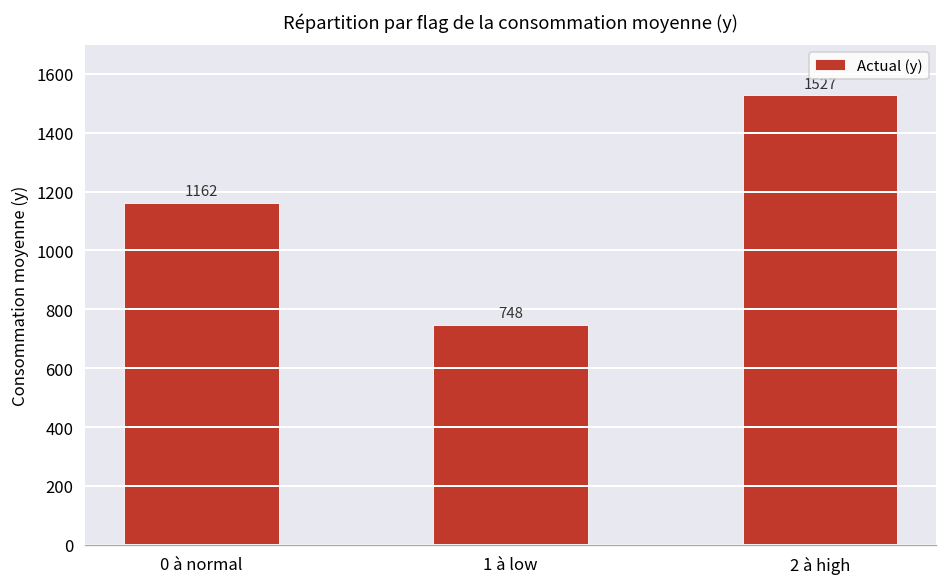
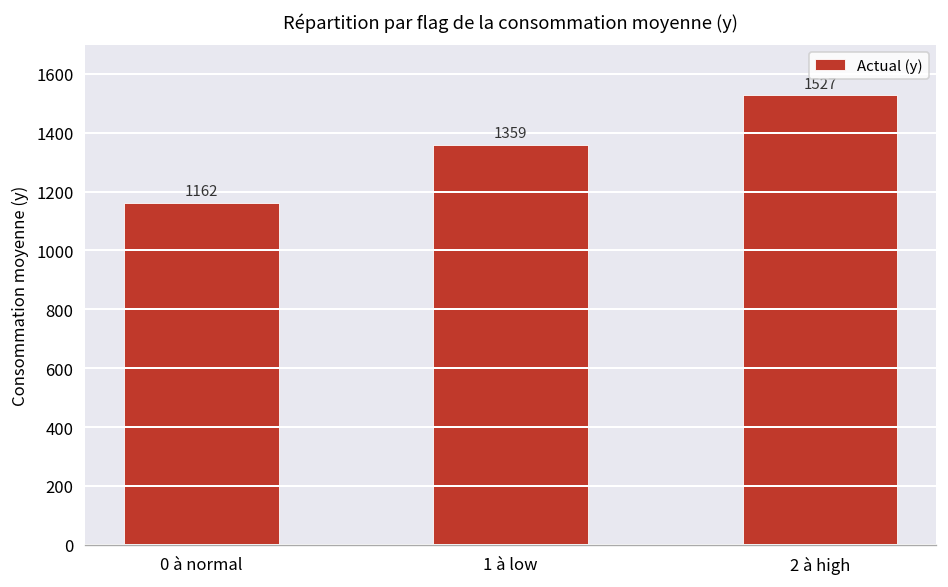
  {
    "0 à normal": 1162,
-   "1 à low": 748
+   "1 à low": 1359
  }
